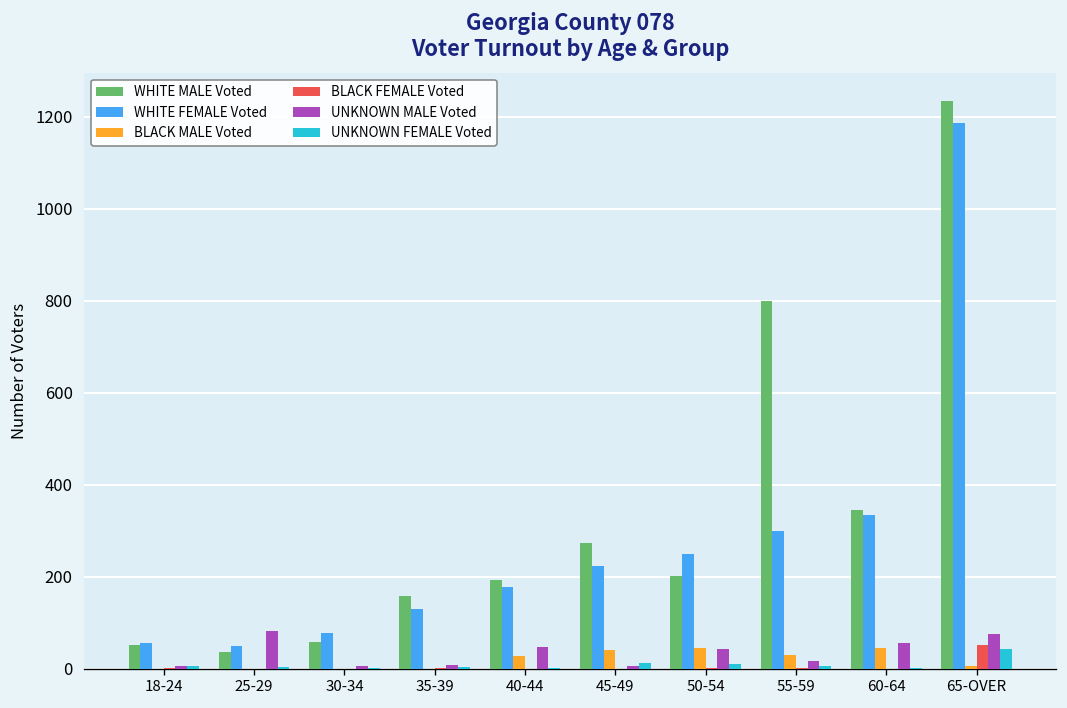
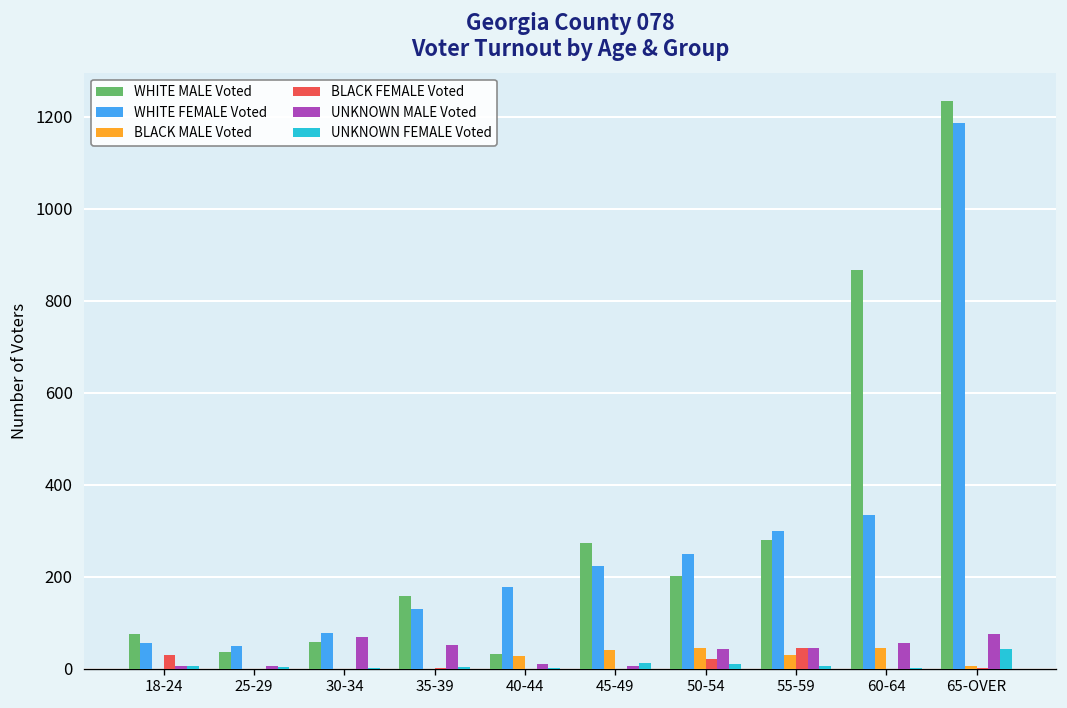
  {
    "WHITE MALE Voted": {
-     "18-24": 50,
+     "18-24": 80,
      "25-29": 40,
      "30-34": 60,
      "35-39": 160,
-     "40-44": 190,
+     "40-44": 30,
      "45-49": 270,
      "50-54": 200,
-     "55-59": 800,
-     "60-64": 350,
+     "55-59": 280,
+     "60-64": 870,
      "65-OVER": 1230
    },
    "BLACK MALE Voted": {
      "18-24": 0,
      "25-29": 0,
      "30-34": 0,
      "35-39": 0,
      "40-44": 30,
      "45-49": 40,
      "50-54": 40,
      "55-59": 30,
      "60-64": 40
    },
    "BLACK FEMALE Voted": {
-     "18-24": 0,
+     "18-24": 30,
      "25-29": 0,
      "30-34": 0,
      "40-44": 0,
      "45-49": 0,
-     "50-54": 0,
-     "55-59": 0,
+     "50-54": 20,
+     "55-59": 40,
      "60-64": 0,
-     "65-OVER": 50
+     "65-OVER": 0
    },
    "UNKNOWN MALE Voted": {
-     "25-29": 80,
-     "30-34": 10,
-     "35-39": 10,
-     "40-44": 50,
+     "25-29": 10,
+     "30-34": 70,
+     "35-39": 50,
+     "40-44": 10,
      "50-54": 40,
-     "55-59": 20,
+     "55-59": 40,
      "60-64": 60,
      "65-OVER": 80
    }
  }
